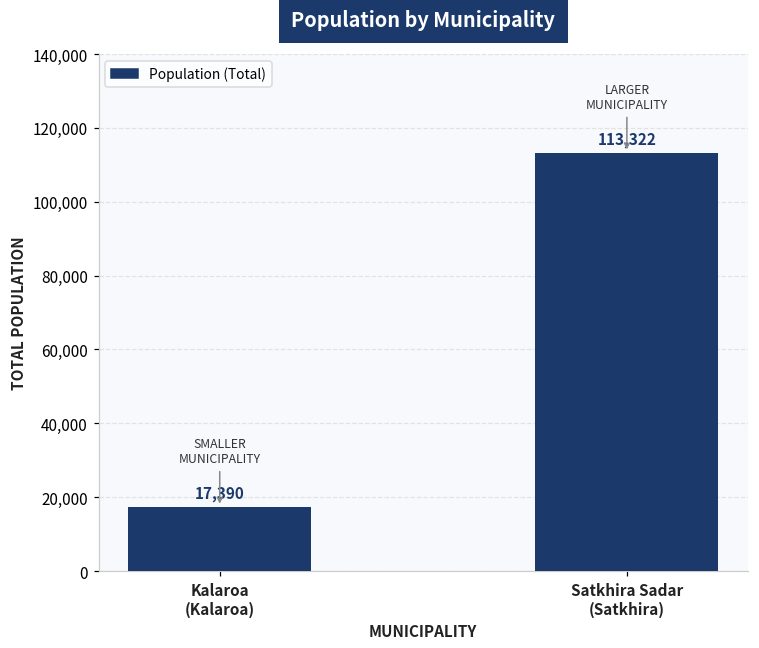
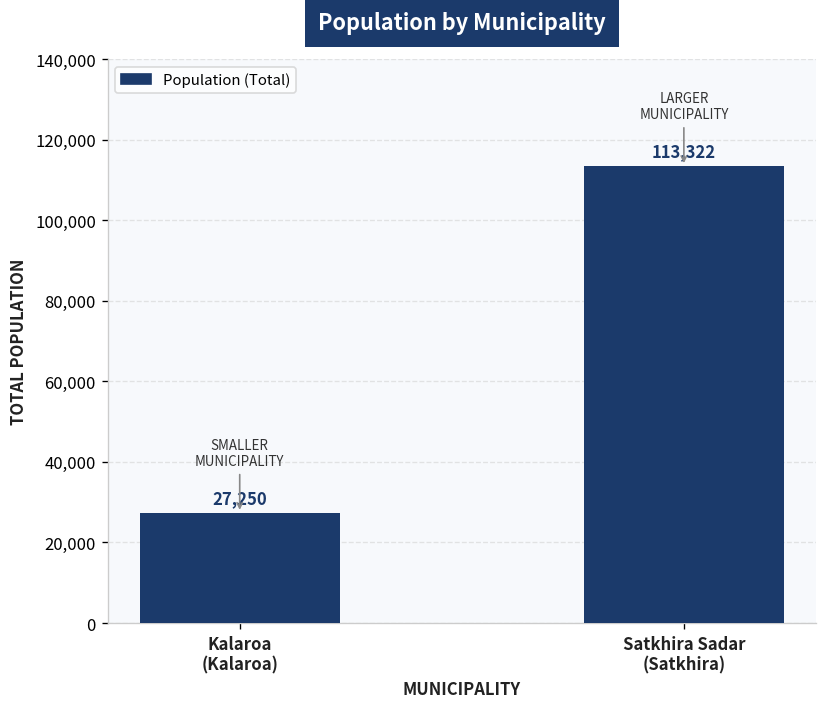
  {
-   "Kalaroa (Kalaroa)": "17,390"
+   "Kalaroa (Kalaroa)": "27,250"
  }
